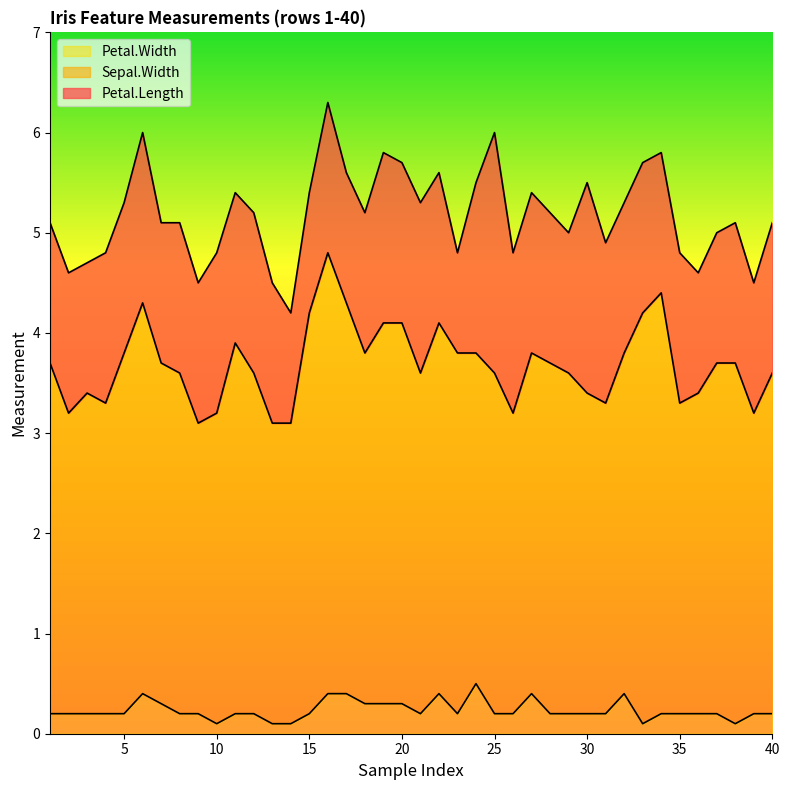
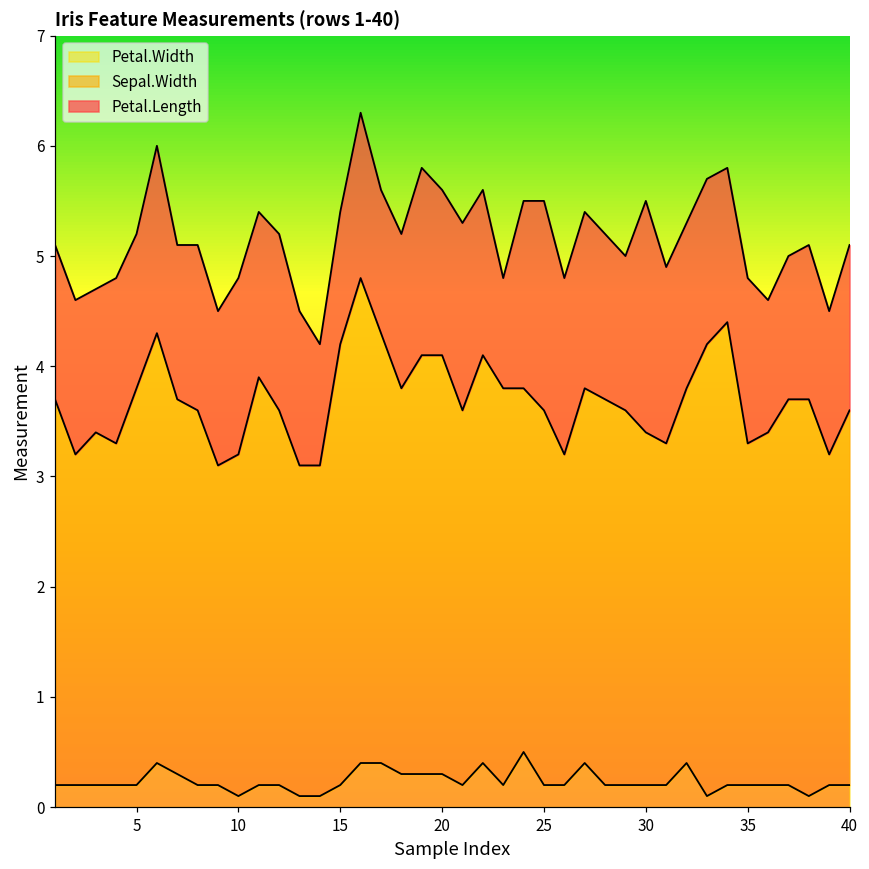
  {
    "Petal.Length": {
-     "5": 1.5,
+     "5": 1.4,
      "10": 1.6,
      "15": 1.2,
-     "20": 1.6,
-     "25": 2.4,
+     "20": 1.5,
+     "25": 1.9,
      "30": 2.1,
      "35": 1.5,
      "40": 1.5
    }
  }
